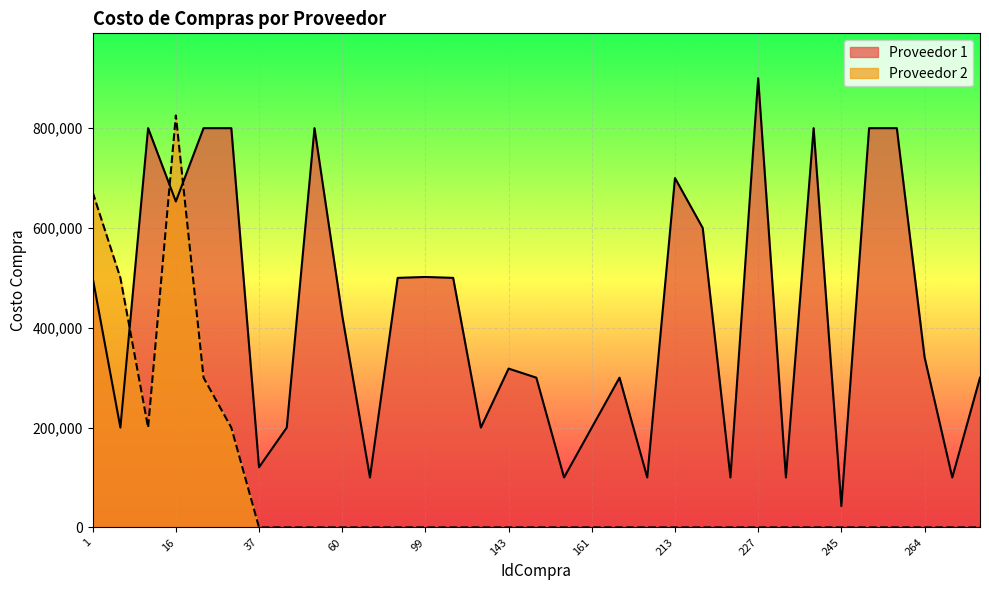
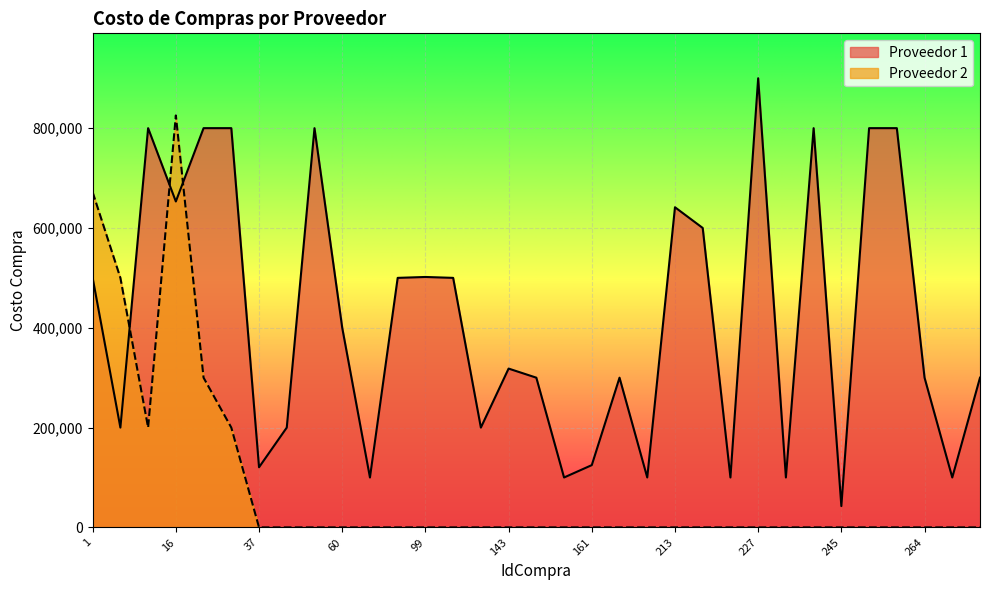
  {
    "Proveedor 1": {
      "1": "500,000",
      "16": "650,000",
      "37": "120,000",
-     "60": "420,000",
+     "60": "400,000",
      "99": "500,000",
      "143": "320,000",
-     "161": "200,000",
-     "213": "700,000",
+     "161": "120,000",
+     "213": "640,000",
      "227": "900,000",
      "245": "40,000",
-     "264": "340,000"
+     "264": "300,000"
    },
    "Proveedor 2": {
      "1": "670,000",
      "16": "830,000",
      "37": "0",
      "60": "0",
      "99": "0",
      "143": "0",
      "161": "0",
      "213": "0",
      "227": "0",
      "245": "0",
      "264": "0"
    }
  }
